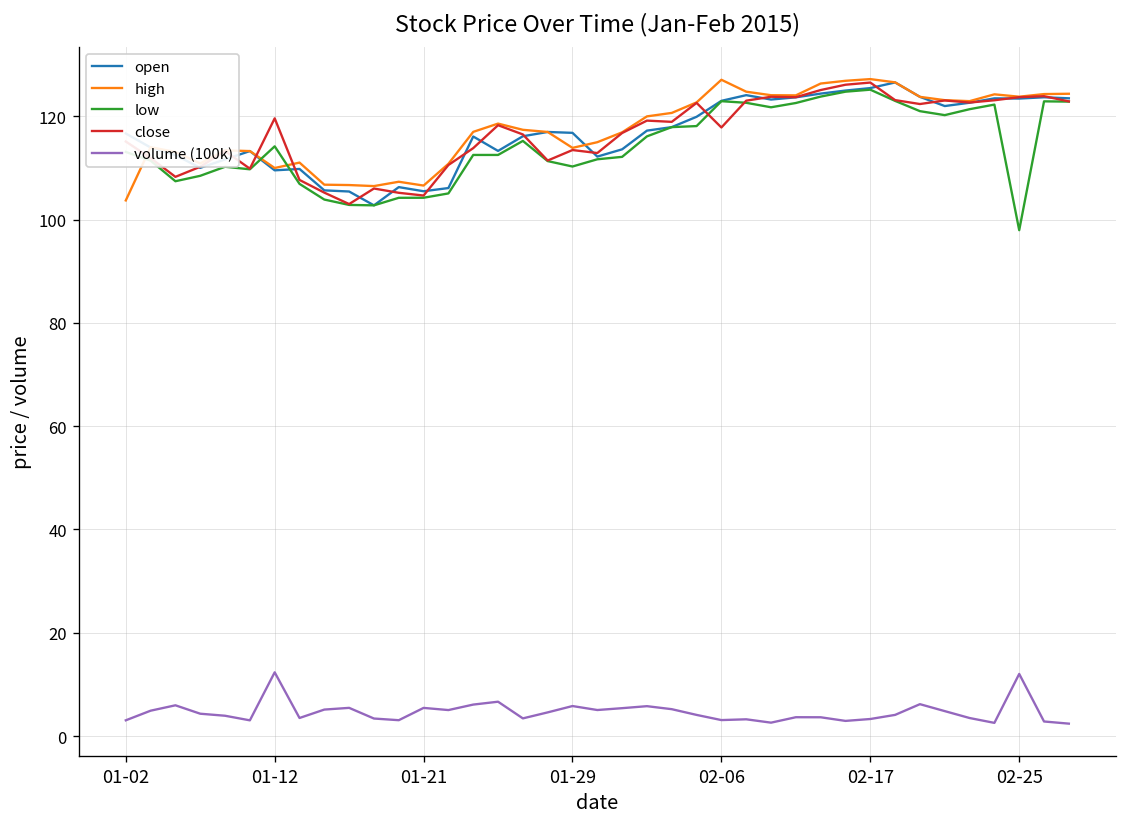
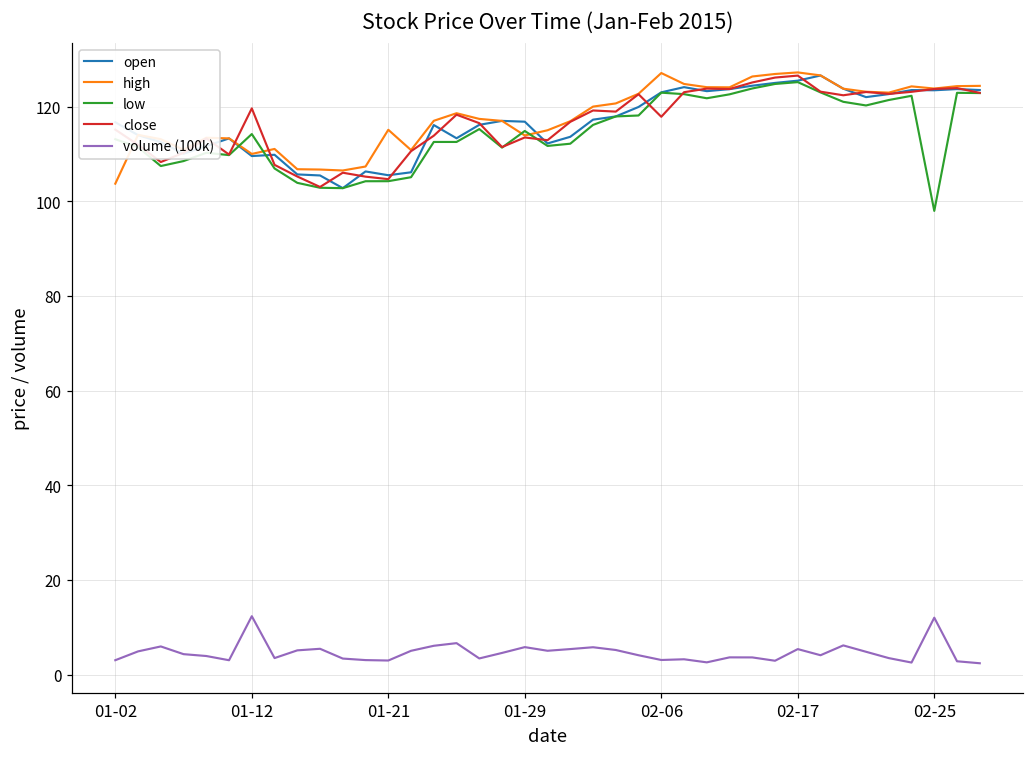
  {
    "open": {
      "01-21": 106,
      "01-29": 117
    },
    "high": {
      "01-02": 104,
-     "01-21": 107,
+     "01-21": 115,
      "02-06": 127,
      "02-17": 127
    },
    "low": {
      "01-12": 114,
-     "01-29": 110,
+     "01-29": 115,
      "02-25": 98
    },
    "close": {
      "01-12": 120,
      "02-06": 118,
      "02-17": 127
    },
    "volume (100k)": {
      "01-02": 3,
      "01-12": 12,
-     "01-21": 5,
+     "01-21": 3,
      "01-29": 6,
      "02-06": 3,
-     "02-17": 3,
+     "02-17": 5,
      "02-25": 12
    }
  }
